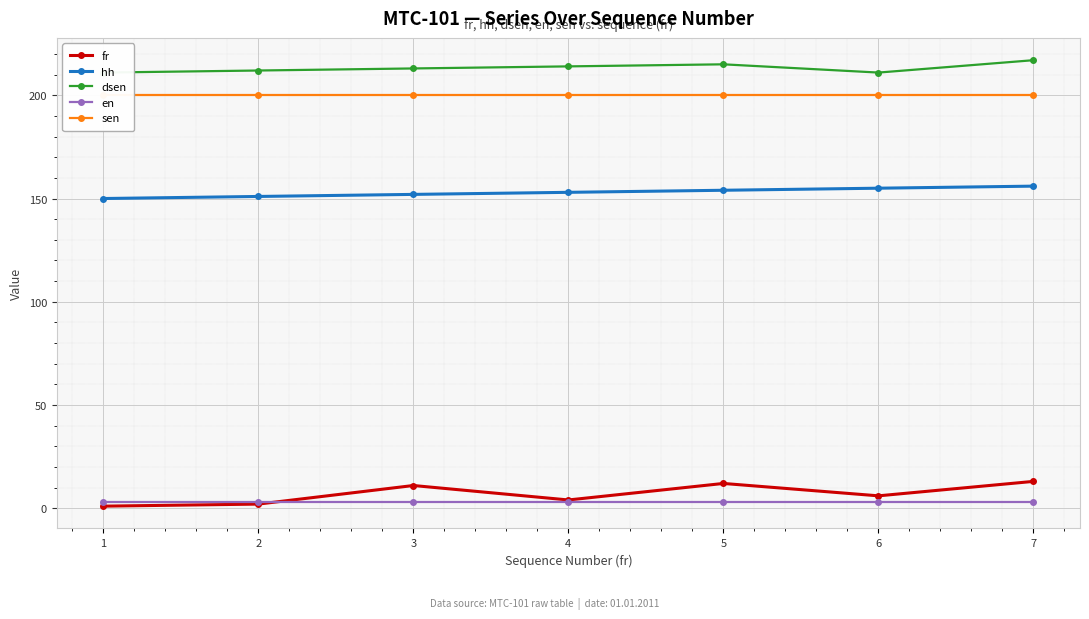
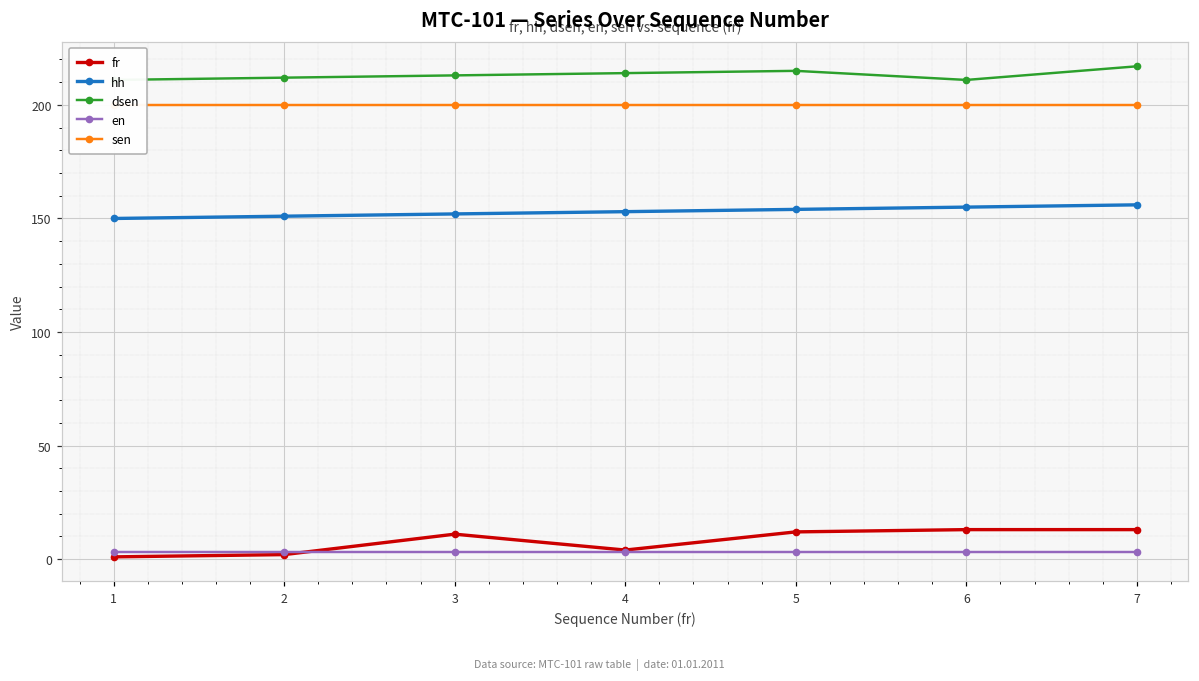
  {
    "fr": {
      "1": 1,
      "3": 11,
      "5": 12,
-     "6": 6,
+     "6": 13,
      "7": 13
    },
    "hh": {
      "1": 150,
      "2": 151,
      "3": 152,
      "4": 153,
      "5": 154,
      "6": 155,
      "7": 156
    },
    "dsen": {
      "2": 212,
      "3": 213,
      "4": 214,
      "5": 215,
      "6": 211,
      "7": 217
    },
    "en": {
      "1": 3,
      "3": 3,
      "5": 3,
      "6": 3,
      "7": 3
    },
    "sen": {
      "2": 200,
      "3": 200,
      "4": 200,
      "5": 200,
      "6": 200,
      "7": 200
    }
  }
